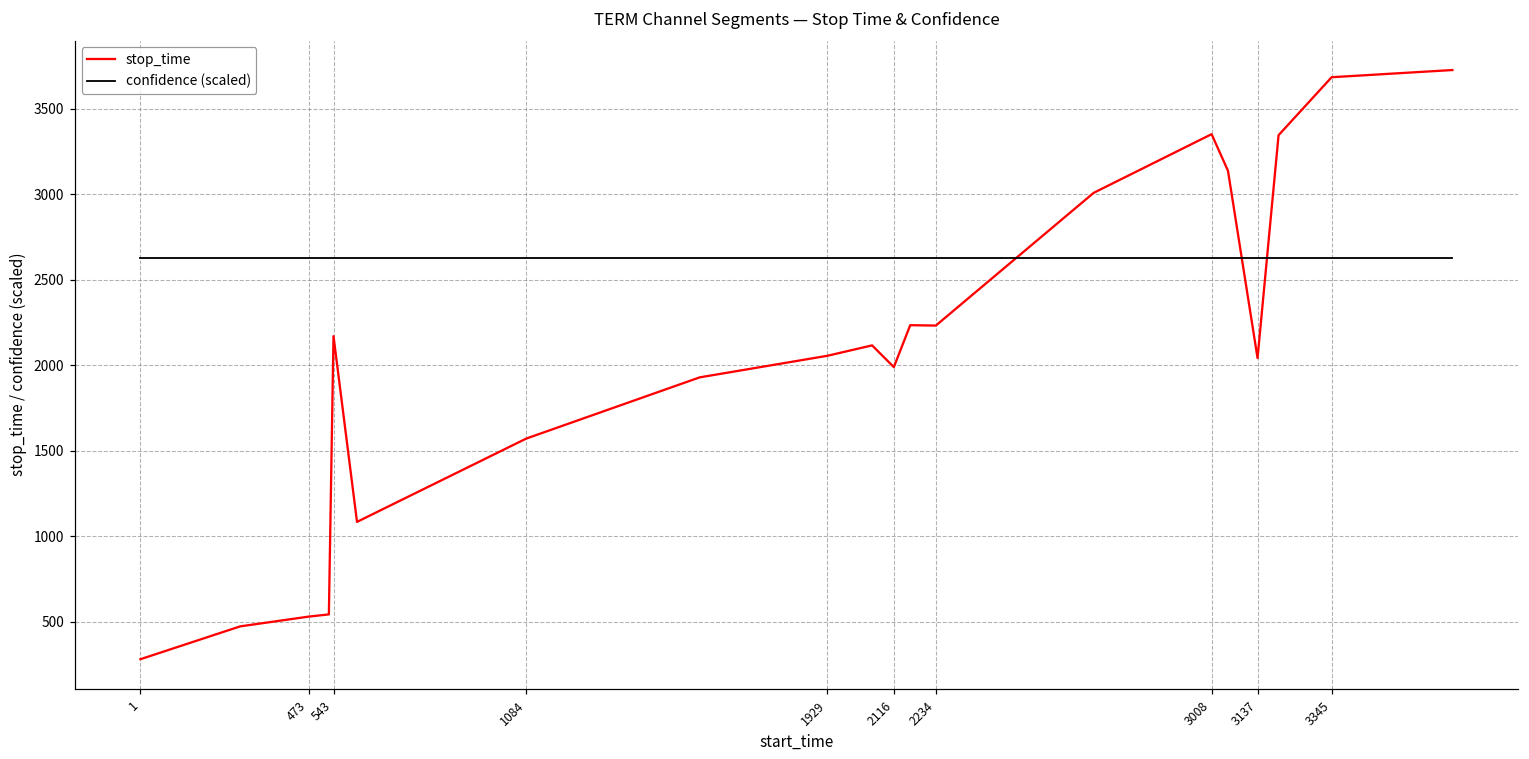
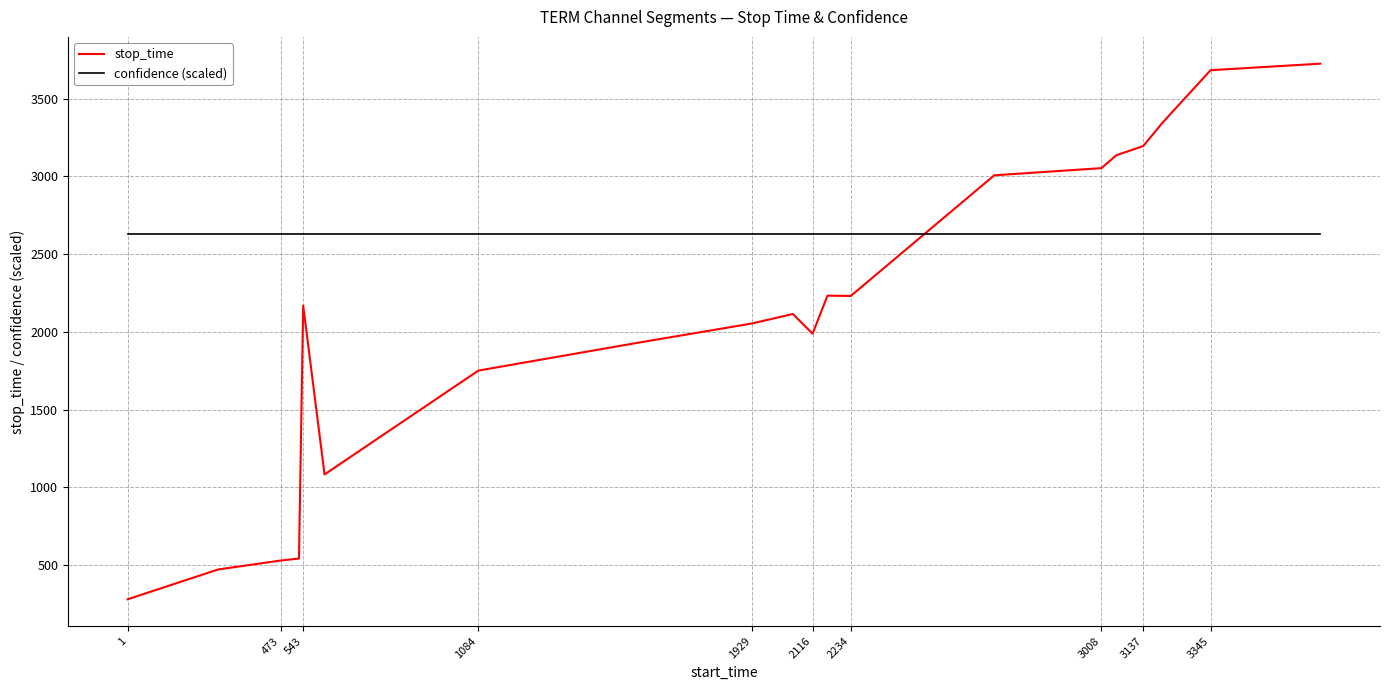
  {
    "stop_time": {
      "1": 280,
      "473": 530,
      "543": 2170,
-     "1084": 1570,
+     "1084": 1750,
      "1929": 2050,
      "2116": 1990,
      "2234": 2230,
-     "3008": 3350,
-     "3137": 2040,
+     "3008": 3050,
+     "3137": 3200,
      "3345": 3680
    },
    "confidence (scaled)": {
      "1": 2630,
      "473": 2630,
      "543": 2630,
      "1084": 2630,
      "1929": 2630,
      "2116": 2630,
      "2234": 2630,
      "3008": 2630,
      "3137": 2630,
      "3345": 2630
    }
  }
